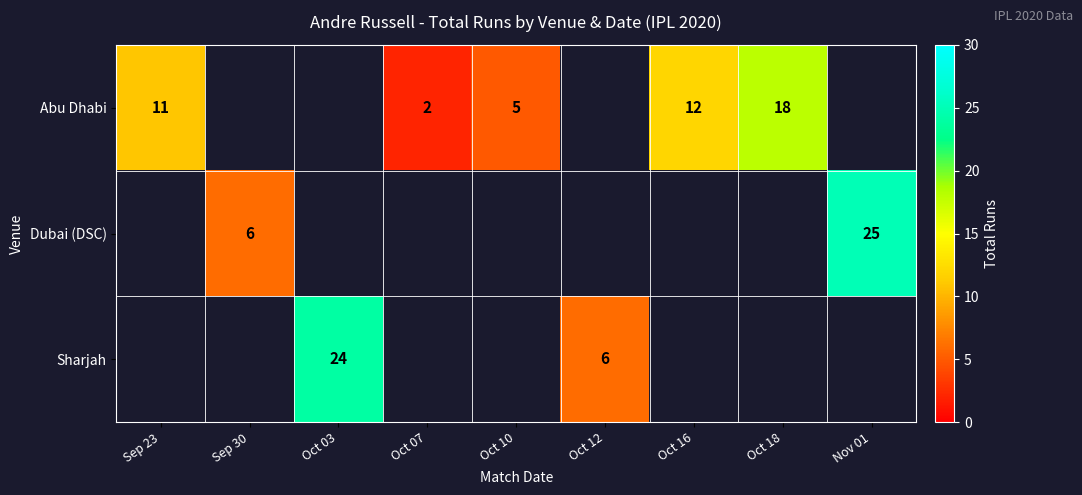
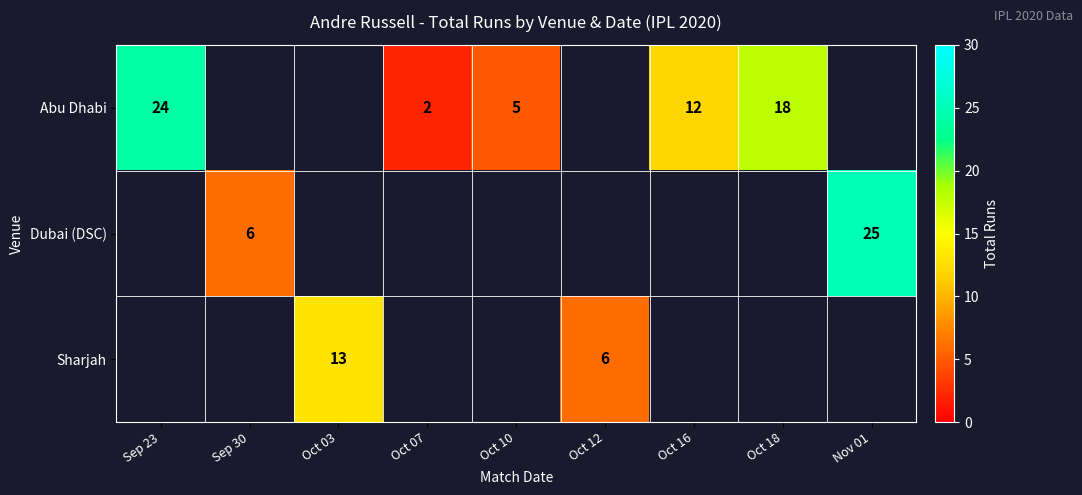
  {
    "Abu Dhabi": {
-     "Sep 23": 11,
+     "Sep 23": 24,
      "Oct 07": 2,
      "Oct 10": 5,
      "Oct 16": 12,
      "Oct 18": 18
    },
    "Dubai (DSC)": {
      "Sep 30": 6,
      "Nov 01": 25
    },
    "Sharjah": {
-     "Oct 03": 24,
+     "Oct 03": 13,
      "Oct 12": 6
    }
  }
